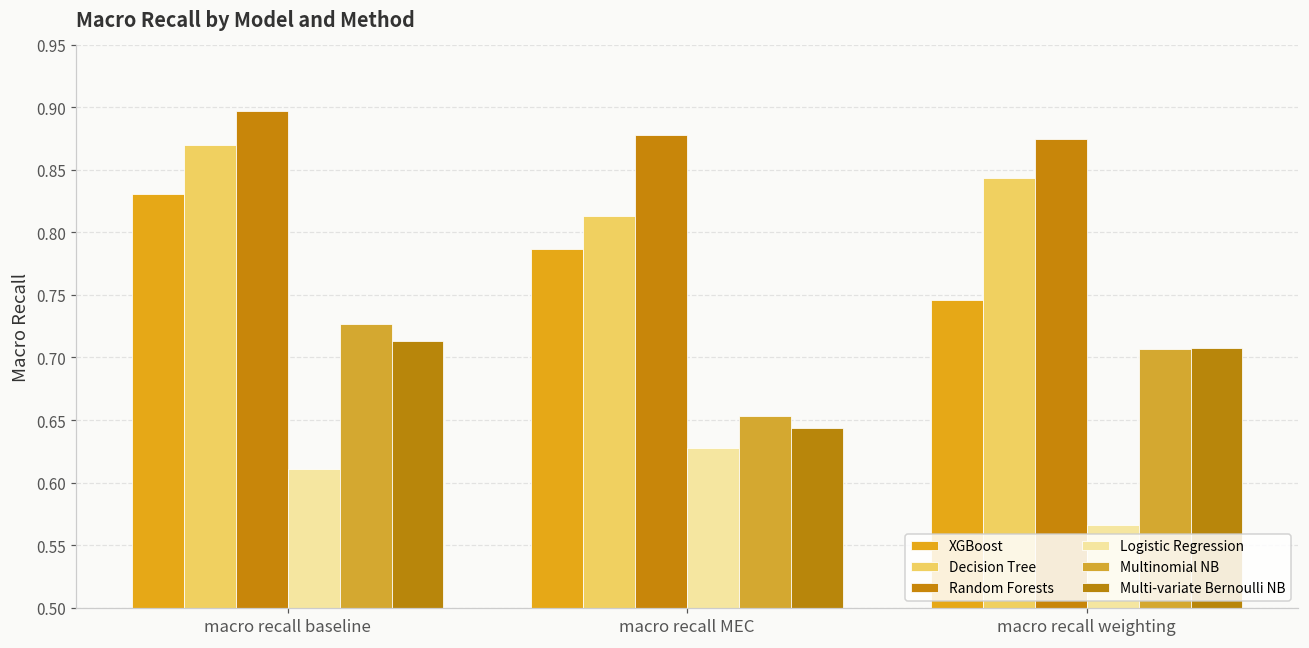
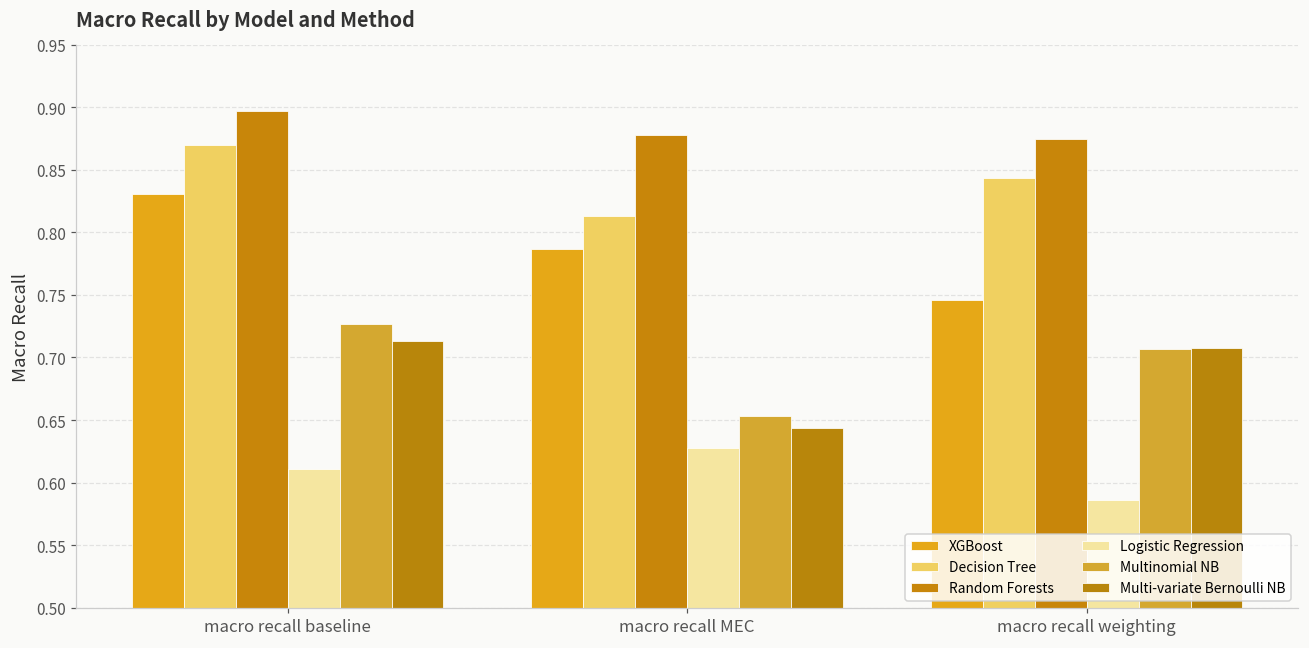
  {
    "Decision Tree": {
      "macro recall baseline": 0.870,
      "macro recall MEC": 0.813,
      "macro recall weighting": 0.844
    },
    "Logistic Regression": {
      "macro recall baseline": 0.611,
      "macro recall MEC": 0.628,
-     "macro recall weighting": 0.566
+     "macro recall weighting": 0.586
    }
  }
